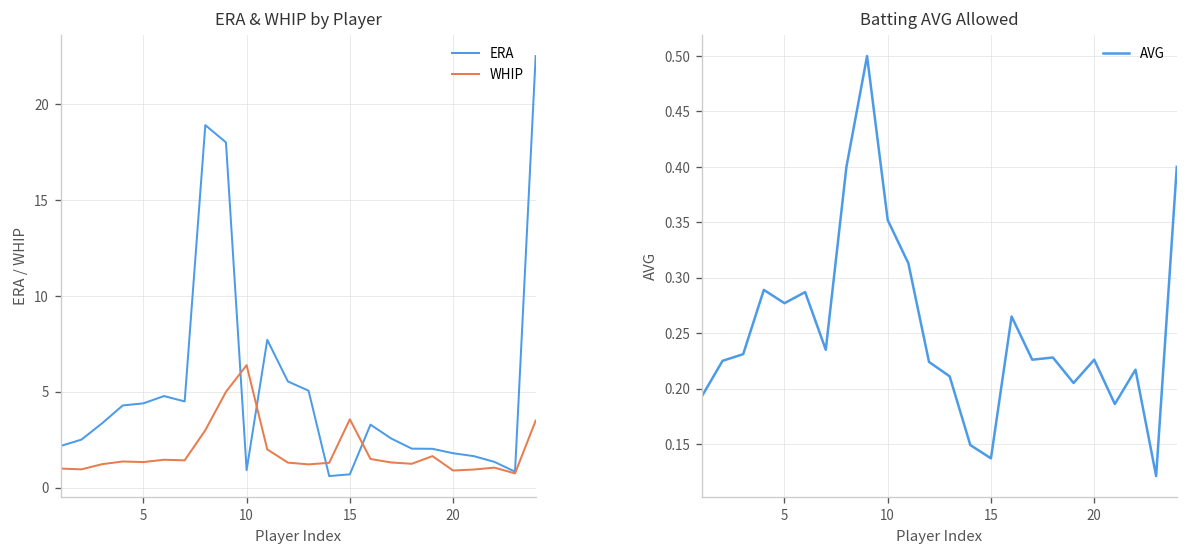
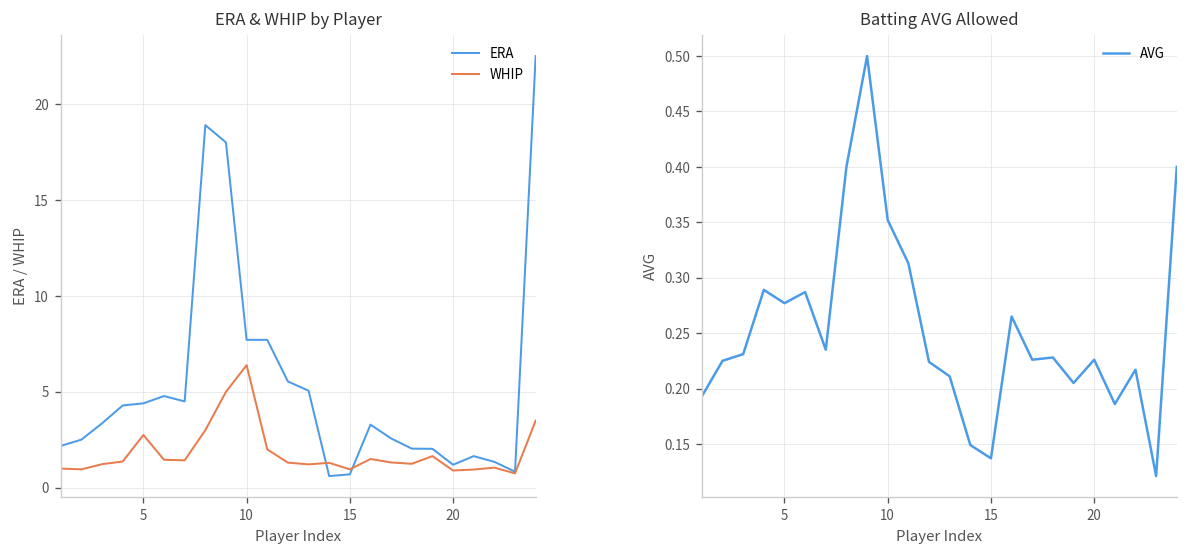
  {
    "ERA & WHIP by Player": {
      "ERA": {
        "5": 4.4,
-       "10": 0.9,
+       "10": 7.7,
        "15": 0.7,
-       "20": 1.8
+       "20": 1.2
      },
      "WHIP": {
-       "5": 1.3,
+       "5": 2.8,
        "10": 6.4,
-       "15": 3.6,
+       "15": 1.0,
        "20": 0.9
      }
    },
    "Batting AVG Allowed": {
      "5": 0.28,
      "10": 0.35,
      "15": 0.14,
      "20": 0.23
    }
  }
